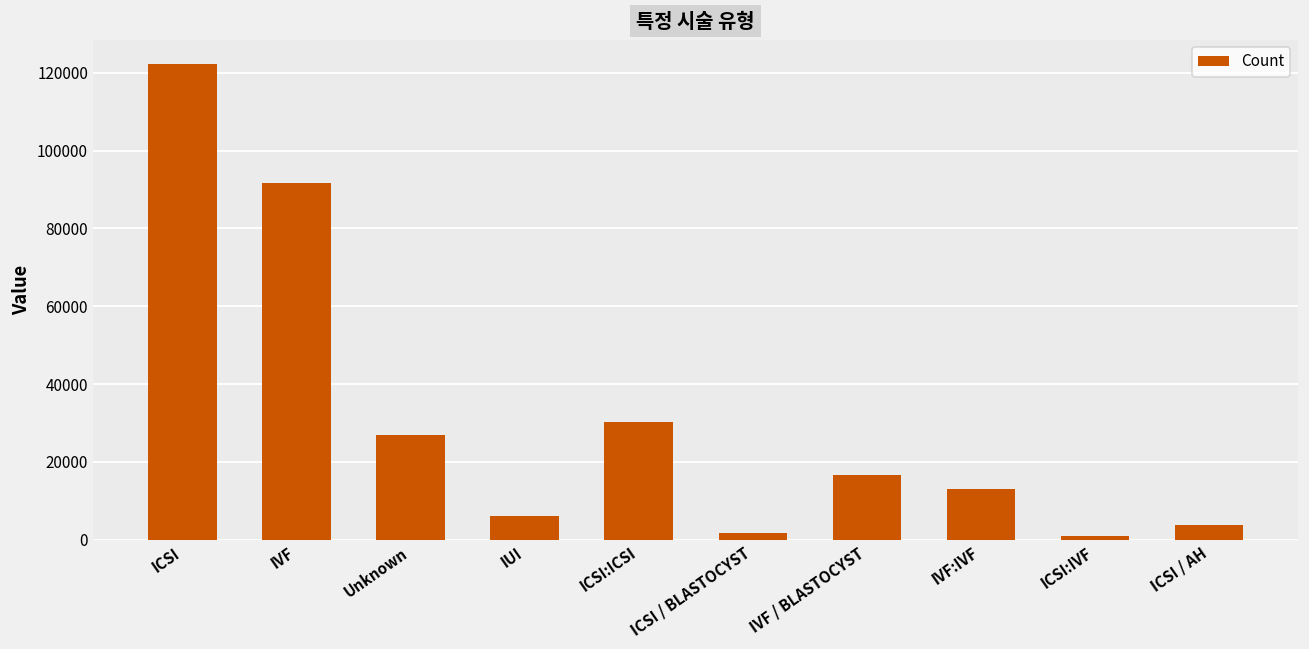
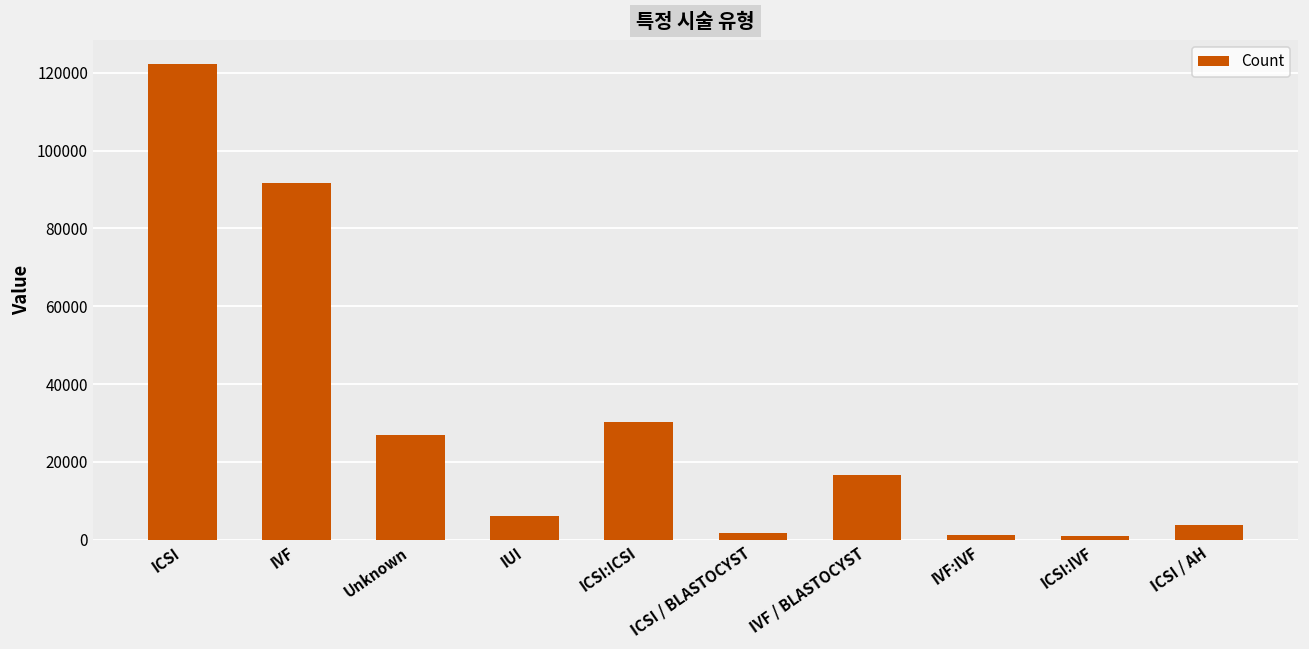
  {
    "ICSI": 122000,
    "IVF": 92000,
    "Unknown": 27000,
    "IUI": 6000,
    "ICSI:ICSI": 30000,
    "ICSI / BLASTOCYST": 2000,
    "IVF / BLASTOCYST": 17000,
-   "IVF:IVF": 13000,
+   "IVF:IVF": 1000,
    "ICSI:IVF": 1000,
    "ICSI / AH": 4000
  }
